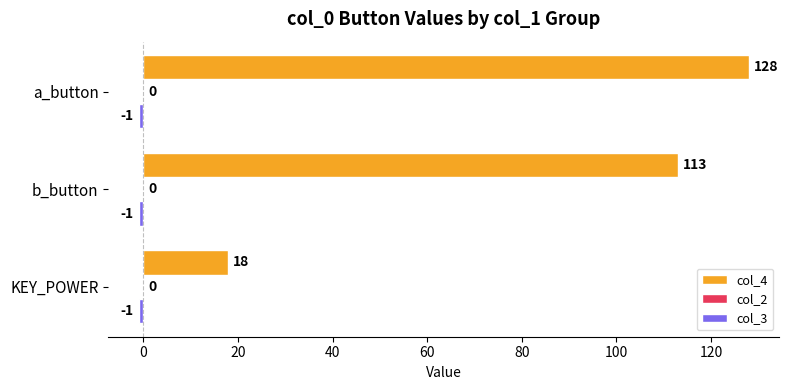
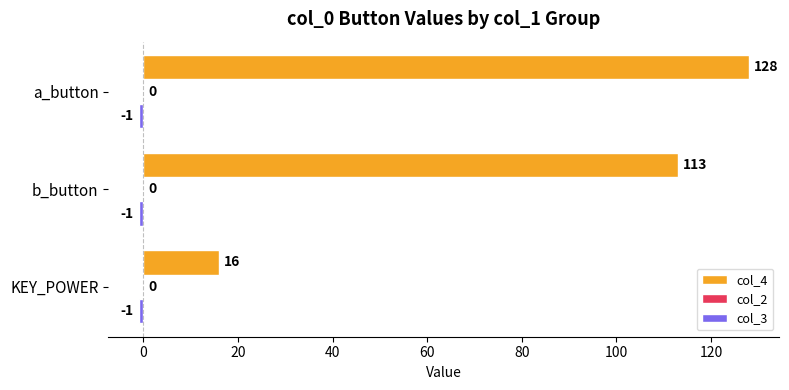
  {
    "col_4": {
      "a_button": 128,
      "b_button": 113,
-     "KEY_POWER": 18
+     "KEY_POWER": 16
    },
    "col_2": {
      "a_button": 0,
      "b_button": 0,
      "KEY_POWER": 0
    },
    "col_3": {
      "a_button": -1,
      "b_button": -1,
      "KEY_POWER": -1
    }
  }
